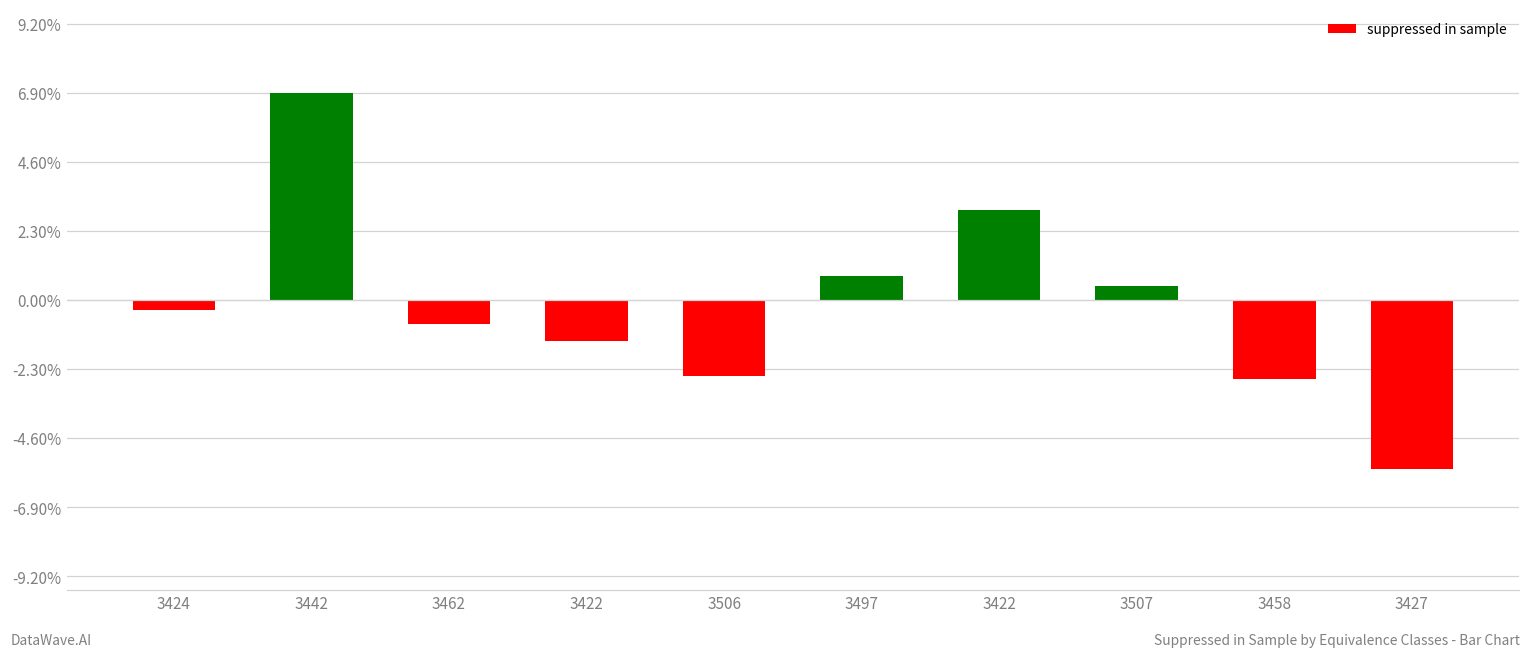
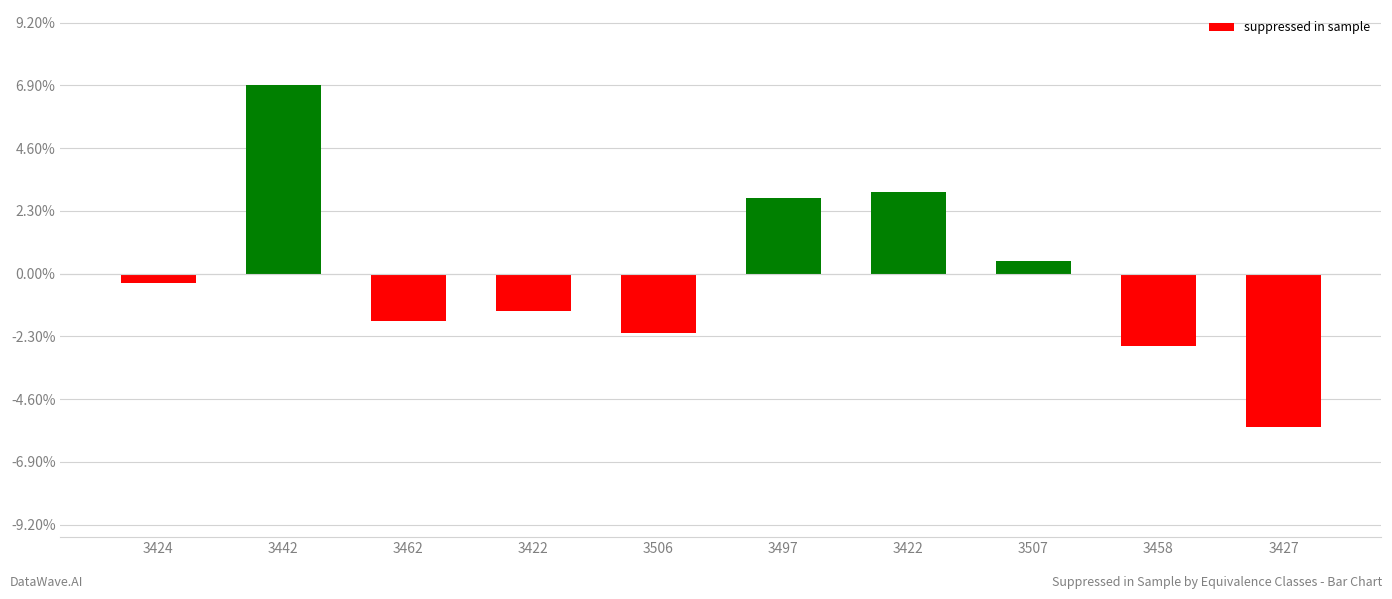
  {
    "3424": "-0.3%",
    "3442": "6.9%",
-   "3462": "-0.8%",
-   "3506": "-2.5%",
-   "3497": "0.8%",
+   "3462": "-1.7%",
+   "3506": "-2.2%",
+   "3497": "2.8%",
    "3507": "0.5%",
    "3458": "-2.6%",
    "3427": "-5.6%"
  }
